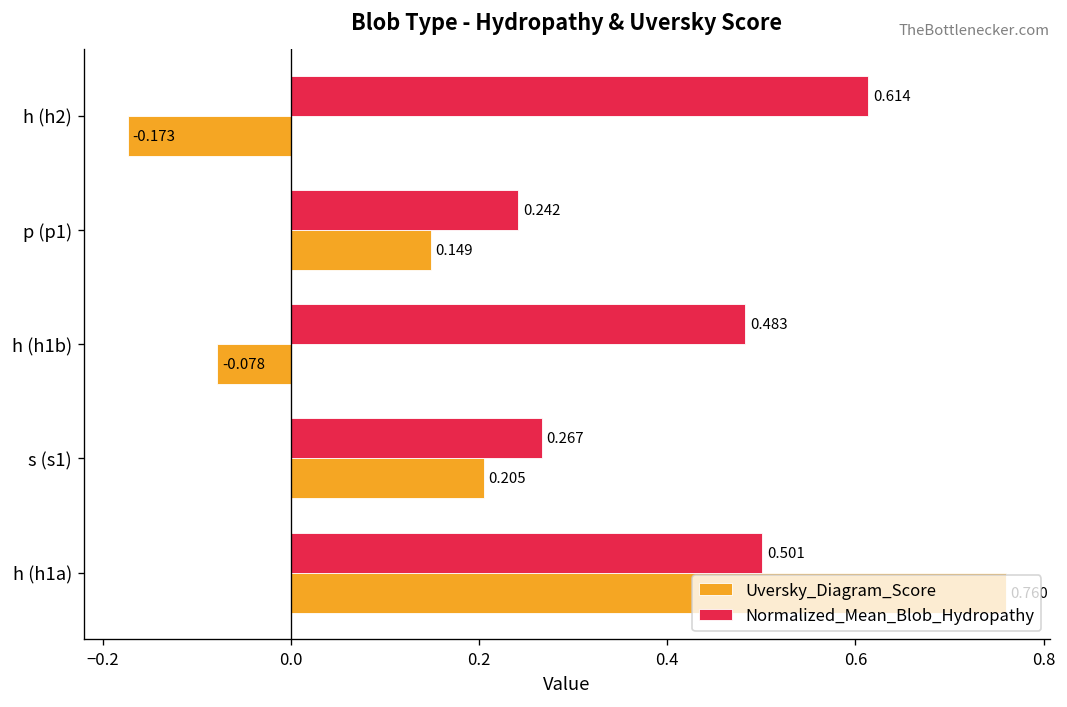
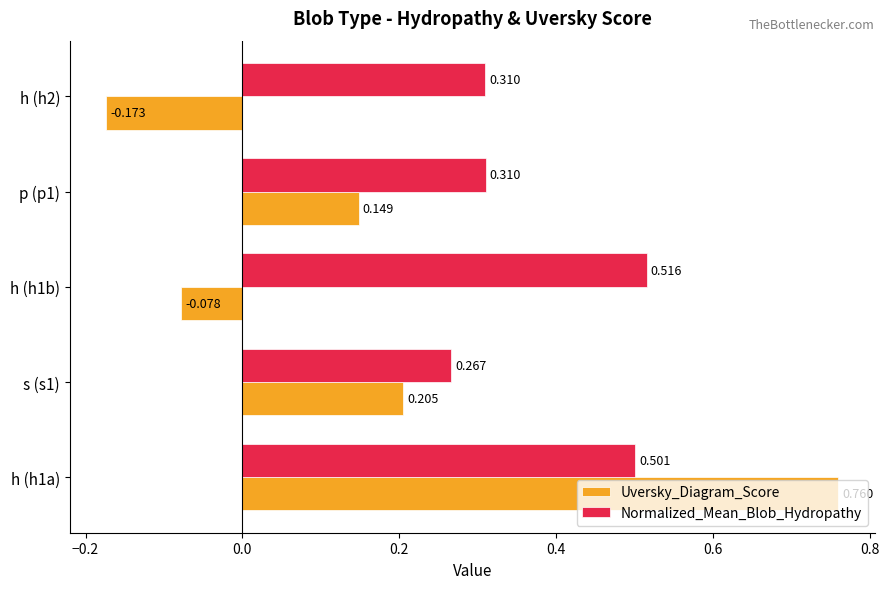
  {
    "Uversky_Diagram_Score": {
      "h (h2)": -0.173,
      "p (p1)": 0.149,
      "h (h1b)": -0.078,
      "s (s1)": 0.205
    },
    "Normalized_Mean_Blob_Hydropathy": {
-     "h (h2)": 0.614,
-     "p (p1)": 0.242,
-     "h (h1b)": 0.483,
+     "h (h2)": 0.310,
+     "p (p1)": 0.310,
+     "h (h1b)": 0.516,
      "s (s1)": 0.267,
      "h (h1a)": 0.501
    }
  }
